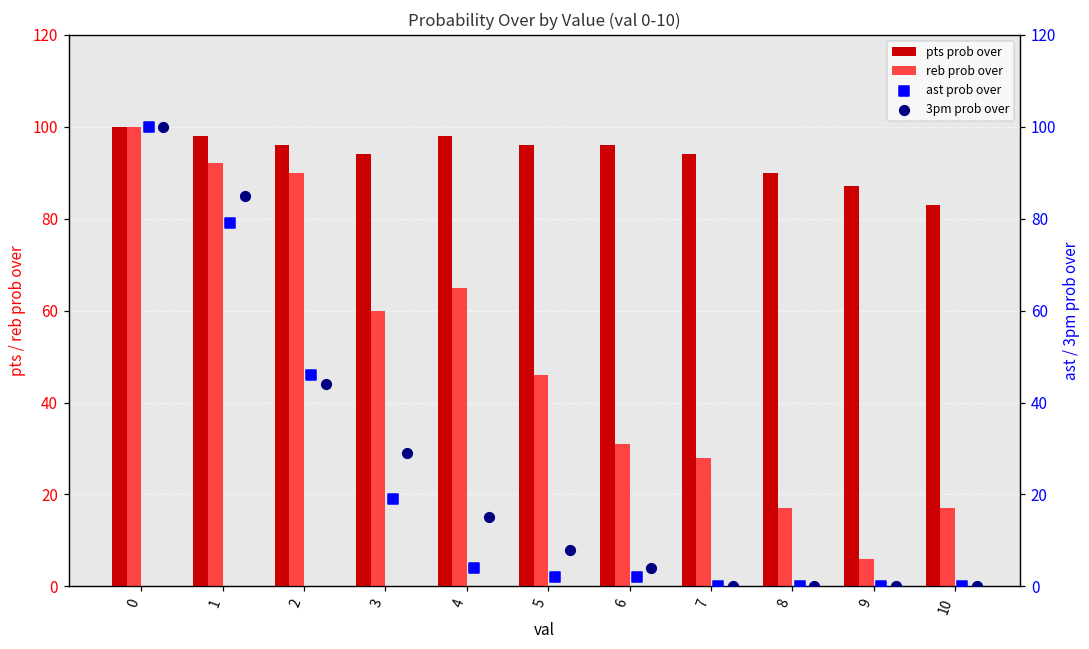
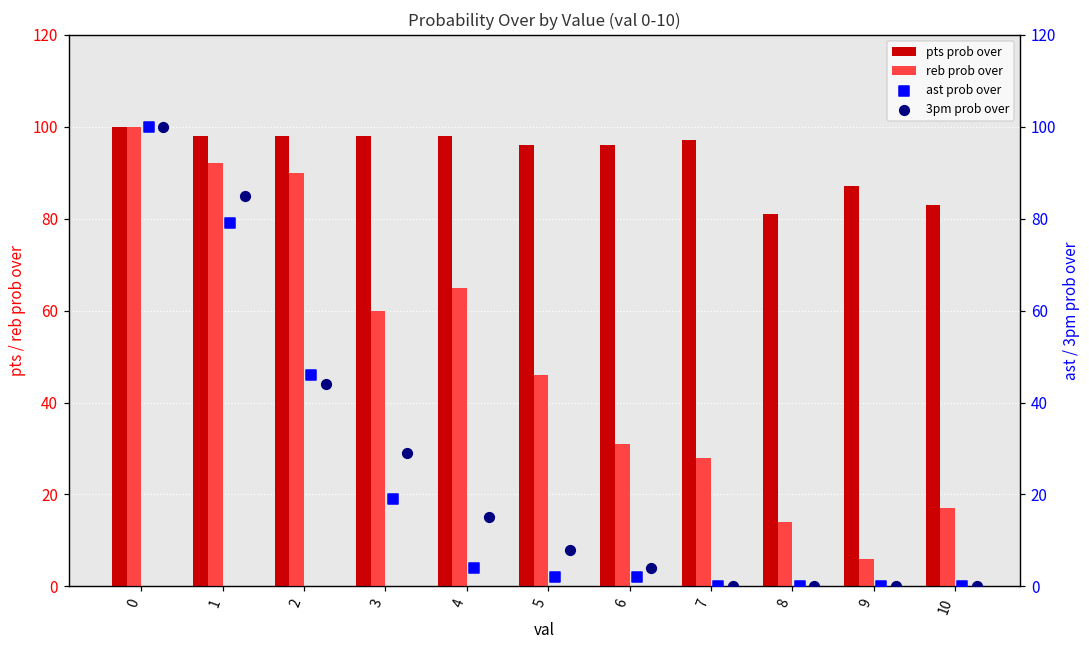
  {
    "pts prob over": {
      "0": 100,
      "1": 98,
-     "2": 96,
-     "3": 94,
+     "2": 98,
+     "3": 98,
      "4": 98,
      "5": 96,
      "6": 96,
-     "7": 94,
-     "8": 90,
+     "7": 97,
+     "8": 81,
      "9": 87,
      "10": 83
    },
    "reb prob over": {
      "0": 100,
      "1": 92,
      "2": 90,
      "3": 60,
      "4": 65,
      "5": 46,
      "6": 31,
      "7": 28,
-     "8": 17,
+     "8": 14,
      "9": 6,
      "10": 17
    }
  }
